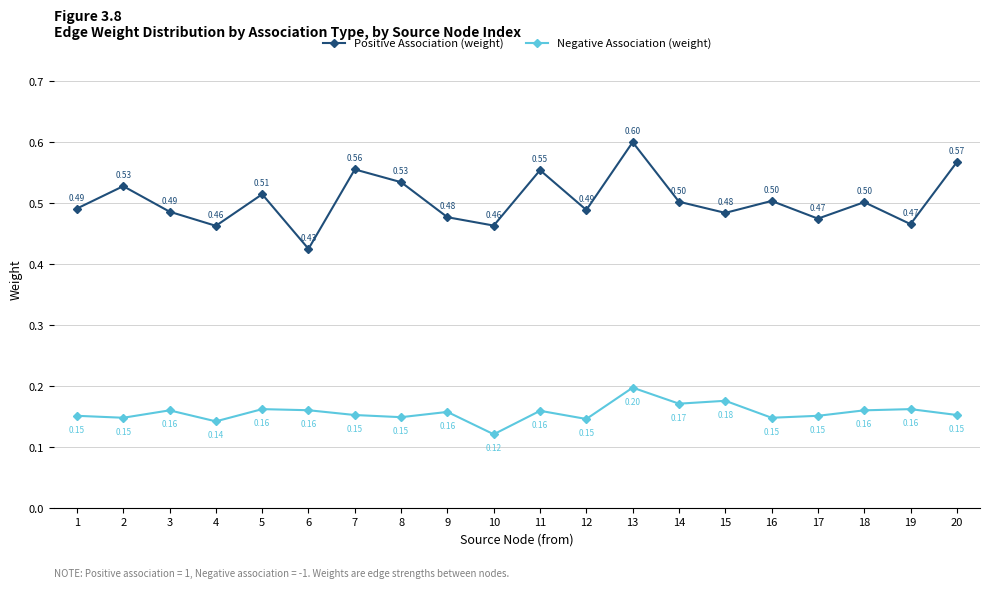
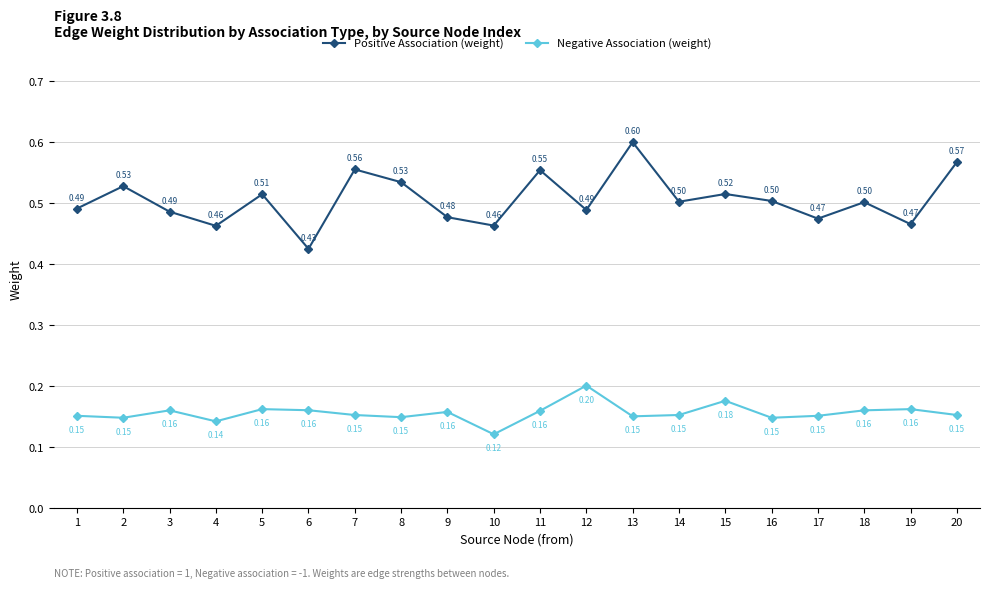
  {
    "Positive Association (weight)": {
      "1": 0.49,
      "2": 0.53,
      "3": 0.49,
      "4": 0.46,
      "5": 0.51,
      "6": 0.43,
      "7": 0.56,
      "8": 0.53,
      "9": 0.48,
      "10": 0.46,
      "11": 0.55,
      "12": 0.49,
      "13": 0.60,
      "14": 0.50,
-     "15": 0.48,
+     "15": 0.52,
      "16": 0.50,
      "17": 0.47,
      "18": 0.50,
      "19": 0.47,
      "20": 0.57
    },
    "Negative Association (weight)": {
      "1": 0.15,
      "2": 0.15,
      "3": 0.16,
      "4": 0.14,
      "5": 0.16,
      "6": 0.16,
      "7": 0.15,
      "8": 0.15,
      "9": 0.16,
      "10": 0.12,
      "11": 0.16,
-     "12": 0.15,
-     "13": 0.20,
-     "14": 0.17,
+     "12": 0.20,
+     "13": 0.15,
+     "14": 0.15,
      "15": 0.18,
      "16": 0.15,
      "17": 0.15,
      "18": 0.16,
      "19": 0.16,
      "20": 0.15
    }
  }
